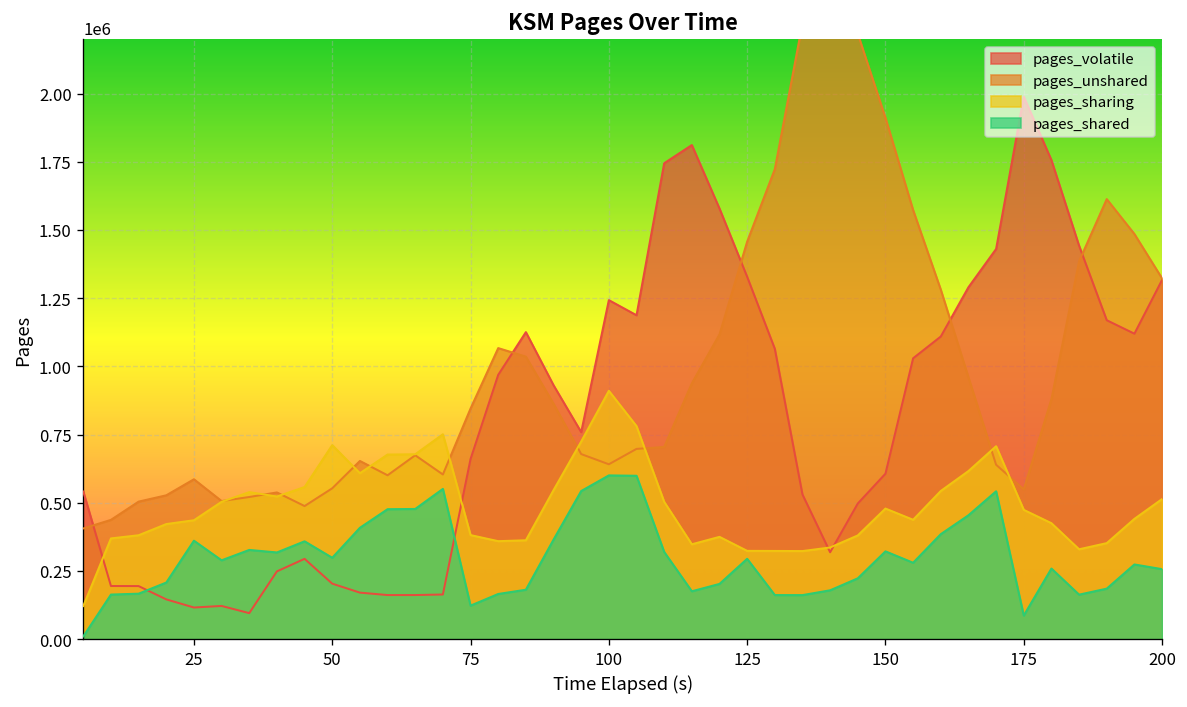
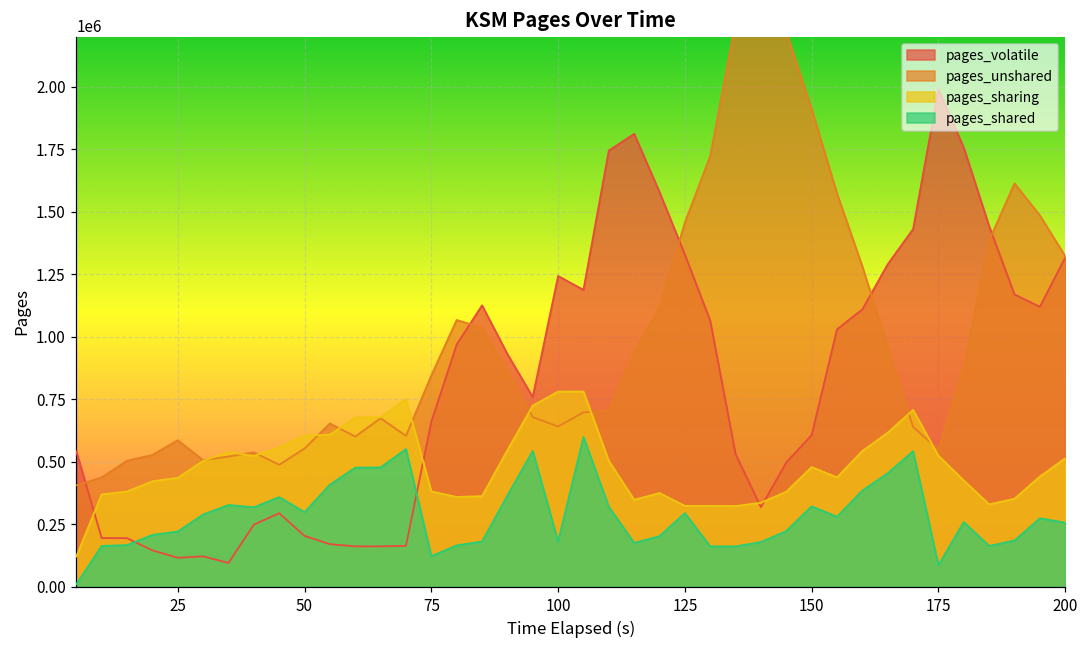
  {
    "pages_sharing": {
      "25": 440000,
-     "50": 710000,
+     "50": 600000,
      "75": 380000,
-     "100": 910000,
+     "100": 780000,
      "125": 320000,
      "150": 480000,
-     "175": 470000,
+     "175": 520000,
      "200": 510000
    },
    "pages_shared": {
-     "25": 360000,
+     "25": 220000,
      "50": 300000,
      "75": 120000,
-     "100": 600000,
+     "100": 180000,
      "125": 290000,
      "150": 320000,
      "175": 90000,
      "200": 260000
    }
  }
